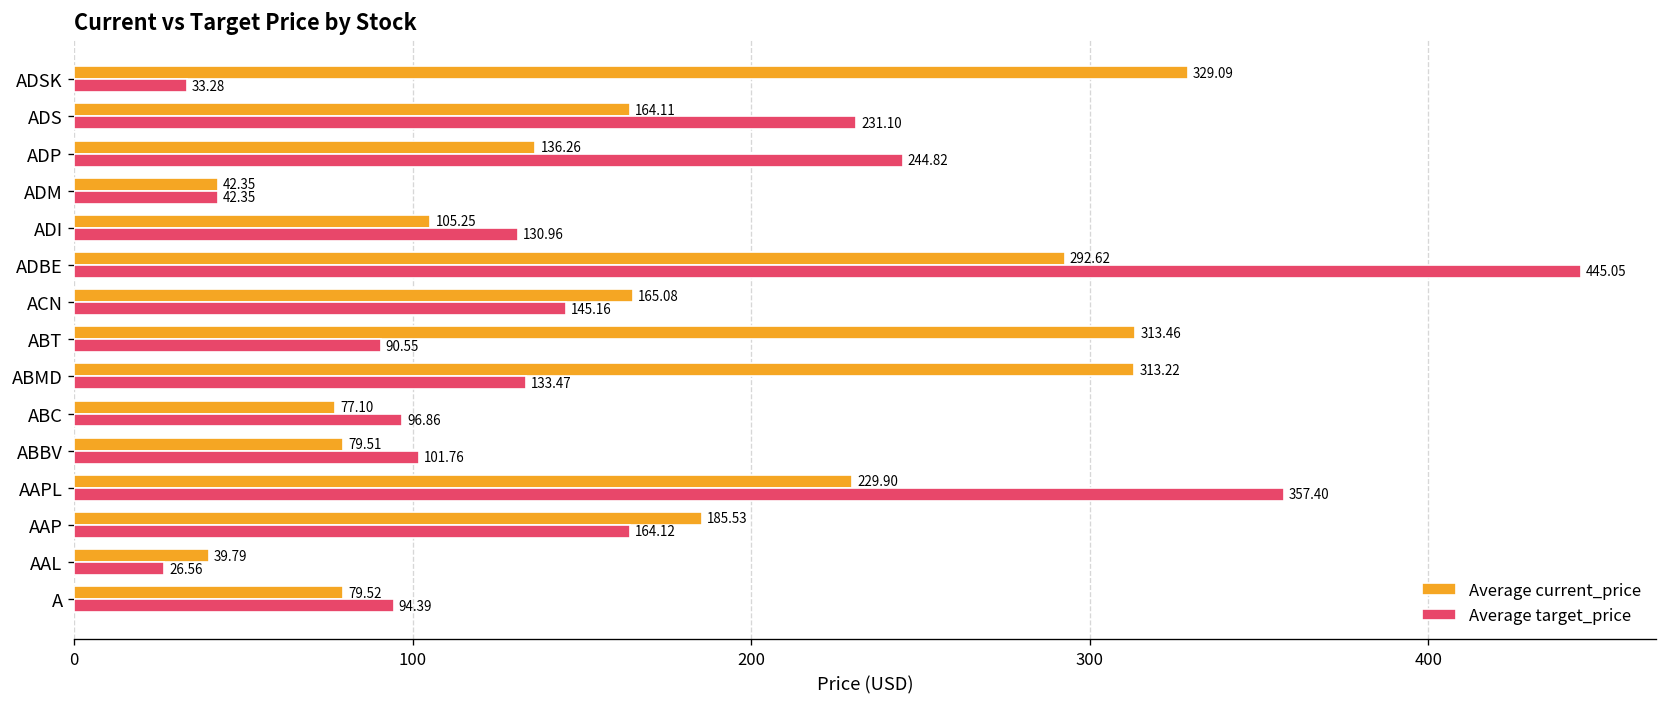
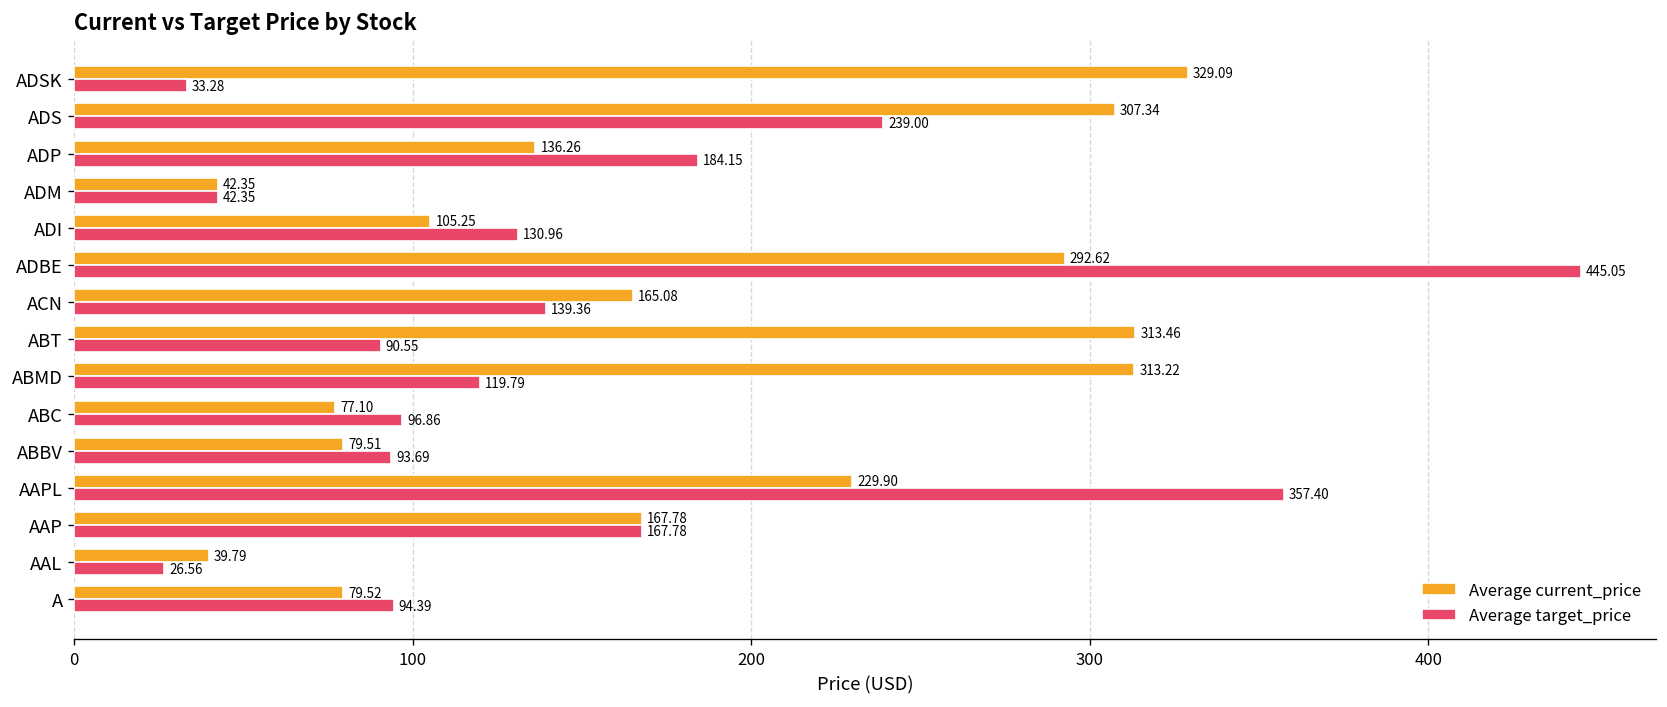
  {
    "Average current_price": {
      "ADSK": 329.09,
-     "ADS": 164.11,
+     "ADS": 307.34,
      "ADP": 136.26,
      "ADM": 42.35,
      "ADI": 105.25,
      "ADBE": 292.62,
      "ACN": 165.08,
      "ABT": 313.46,
      "ABMD": 313.22,
      "ABC": 77.10,
      "ABBV": 79.51,
      "AAPL": 229.90,
-     "AAP": 185.53,
+     "AAP": 167.78,
      "AAL": 39.79,
      "A": 79.52
    },
    "Average target_price": {
      "ADSK": 33.28,
-     "ADS": 231.10,
-     "ADP": 244.82,
+     "ADS": 239.00,
+     "ADP": 184.15,
      "ADM": 42.35,
      "ADI": 130.96,
      "ADBE": 445.05,
-     "ACN": 145.16,
+     "ACN": 139.36,
      "ABT": 90.55,
-     "ABMD": 133.47,
+     "ABMD": 119.79,
      "ABC": 96.86,
-     "ABBV": 101.76,
+     "ABBV": 93.69,
      "AAPL": 357.40,
-     "AAP": 164.12,
+     "AAP": 167.78,
      "AAL": 26.56,
      "A": 94.39
    }
  }
